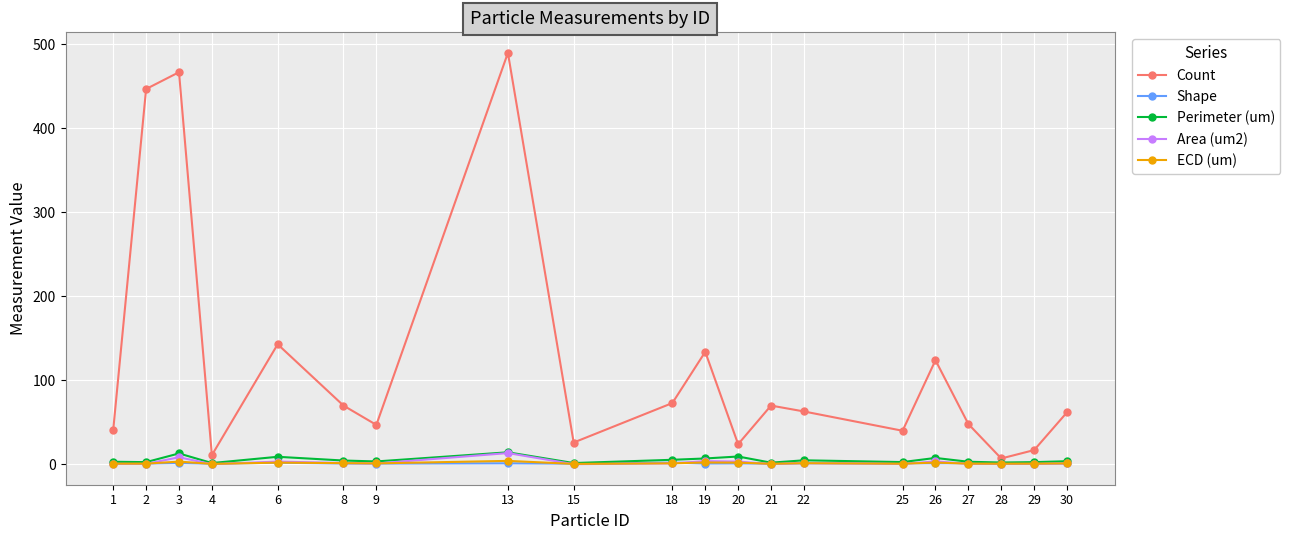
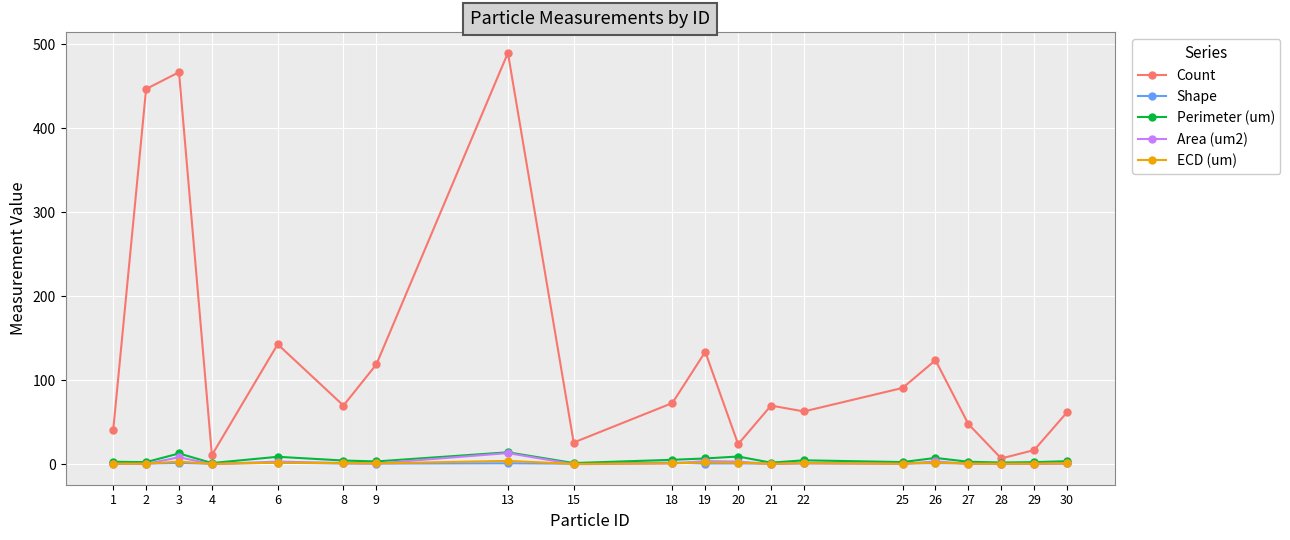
  {
    "Count": {
      "1": 40,
      "2": 450,
      "3": 470,
      "4": 10,
      "6": 140,
      "8": 70,
-     "9": 50,
+     "9": 120,
      "13": 490,
      "15": 30,
      "18": 70,
      "19": 130,
      "20": 20,
      "21": 70,
      "22": 60,
-     "25": 40,
+     "25": 90,
      "26": 120,
      "27": 50,
      "28": 10,
      "29": 20,
      "30": 60
    },
    "Perimeter (um)": {
      "3": 10,
      "6": 10,
      "18": 10,
      "19": 10,
      "20": 10,
      "22": 0,
      "26": 10
    },
    "Area (um2)": {
      "3": 10
    }
  }
